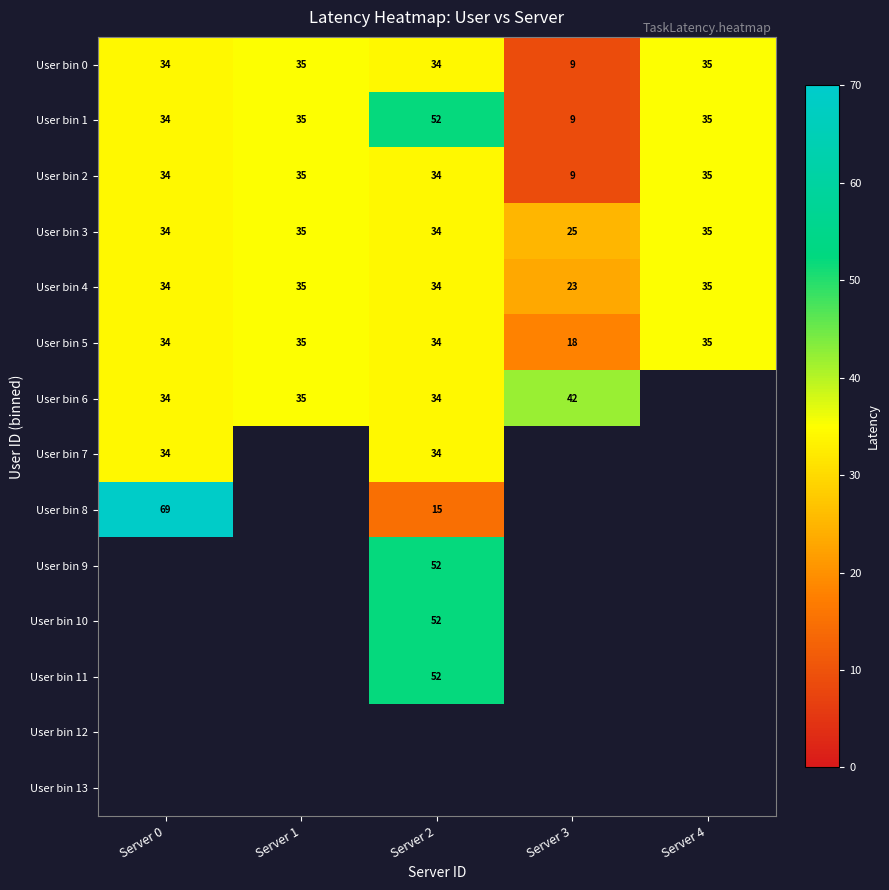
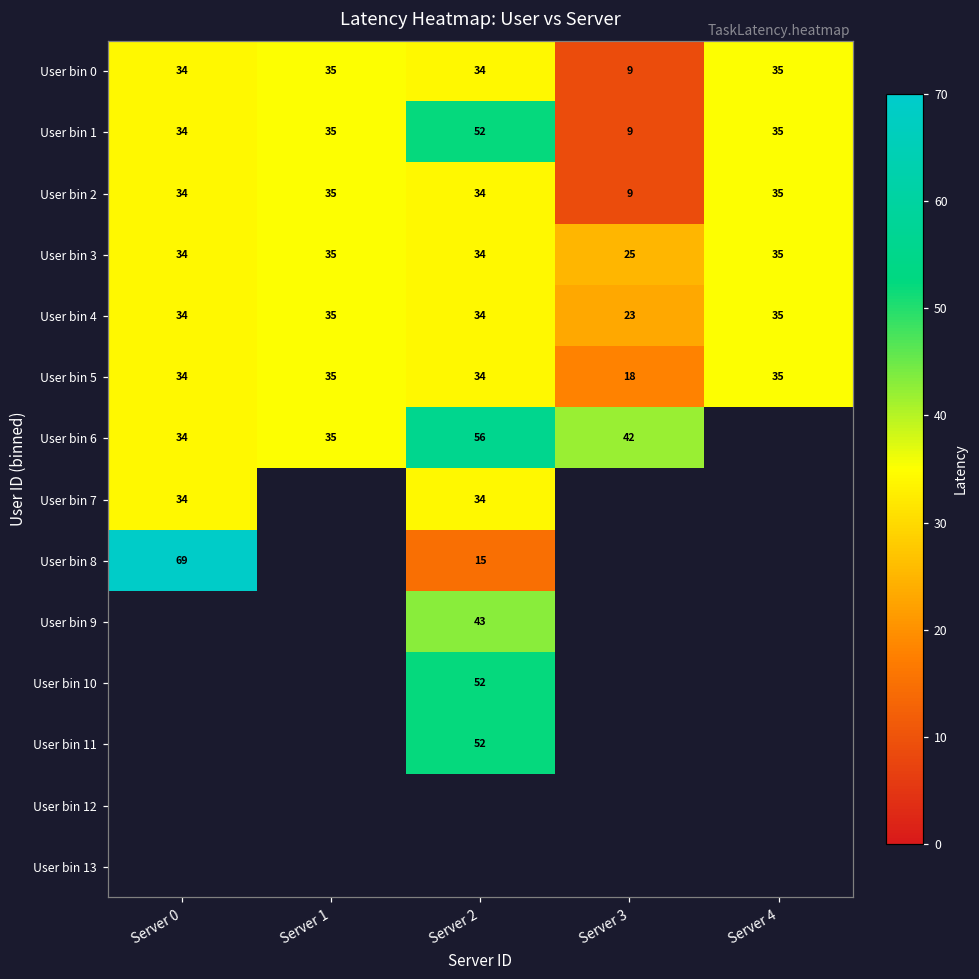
  {
    "User bin 0": {
      "Server 0": 34,
      "Server 1": 35,
      "Server 2": 34,
      "Server 3": 9,
      "Server 4": 35
    },
    "User bin 1": {
      "Server 0": 34,
      "Server 1": 35,
      "Server 2": 52,
      "Server 3": 9,
      "Server 4": 35
    },
    "User bin 2": {
      "Server 0": 34,
      "Server 1": 35,
      "Server 2": 34,
      "Server 3": 9,
      "Server 4": 35
    },
    "User bin 3": {
      "Server 0": 34,
      "Server 1": 35,
      "Server 2": 34,
      "Server 3": 25,
      "Server 4": 35
    },
    "User bin 4": {
      "Server 0": 34,
      "Server 1": 35,
      "Server 2": 34,
      "Server 3": 23,
      "Server 4": 35
    },
    "User bin 5": {
      "Server 0": 34,
      "Server 1": 35,
      "Server 2": 34,
      "Server 3": 18,
      "Server 4": 35
    },
    "User bin 6": {
      "Server 0": 34,
      "Server 1": 35,
-     "Server 2": 34,
+     "Server 2": 56,
      "Server 3": 42
    },
    "User bin 7": {
      "Server 0": 34,
      "Server 2": 34
    },
    "User bin 8": {
      "Server 0": 69,
      "Server 2": 15
    },
    "User bin 9": {
-     "Server 2": 52
+     "Server 2": 43
    },
    "User bin 10": {
      "Server 2": 52
    },
    "User bin 11": {
      "Server 2": 52
    }
  }
